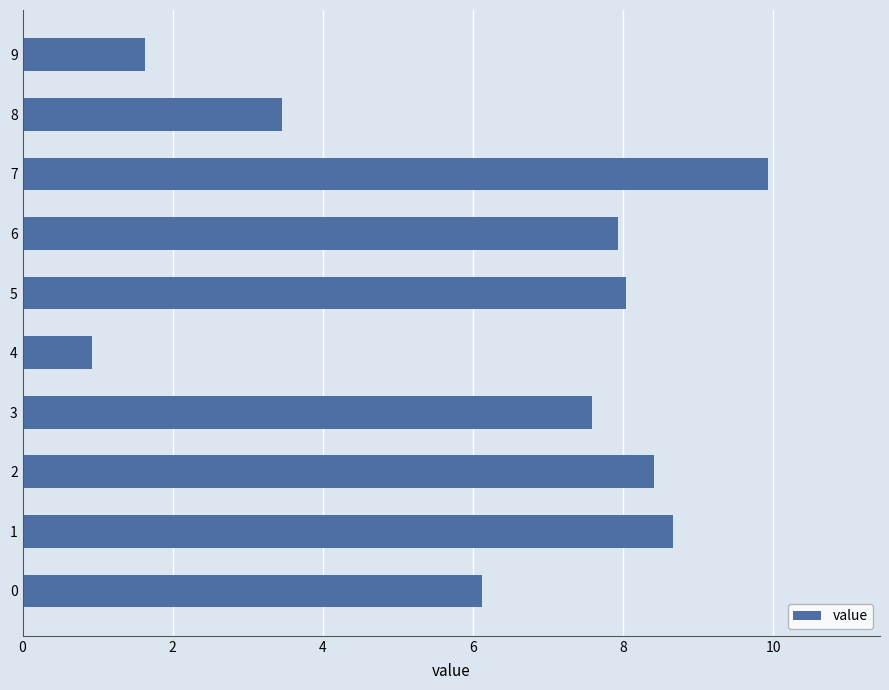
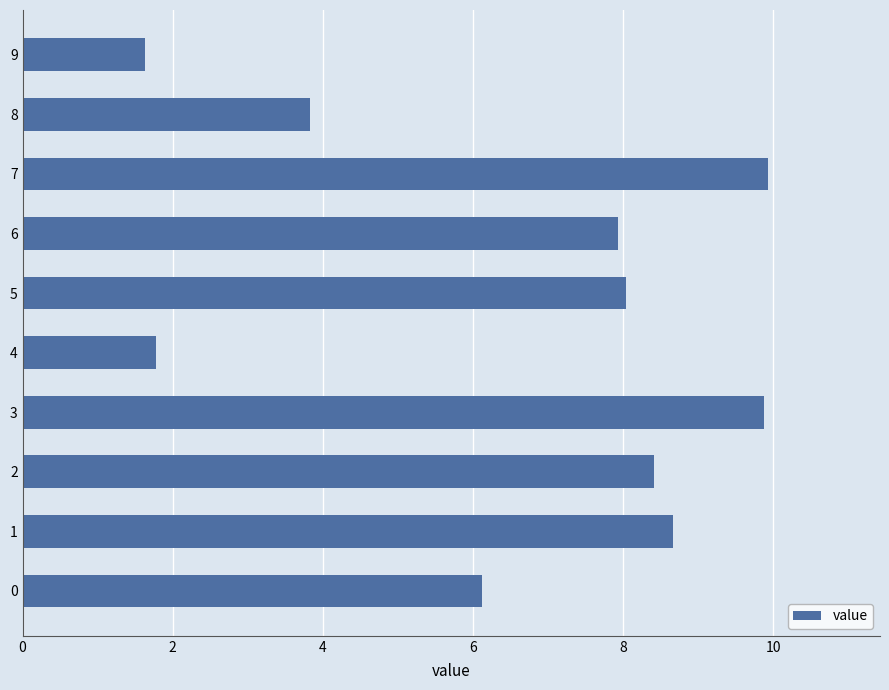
  {
    "9": 1.6,
-   "8": 3.5,
+   "8": 3.8,
    "7": 9.9,
    "6": 7.9,
    "5": 8.0,
-   "4": 0.9,
-   "3": 7.6,
+   "4": 1.8,
+   "3": 9.9,
    "2": 8.4,
    "1": 8.7,
    "0": 6.1
  }
